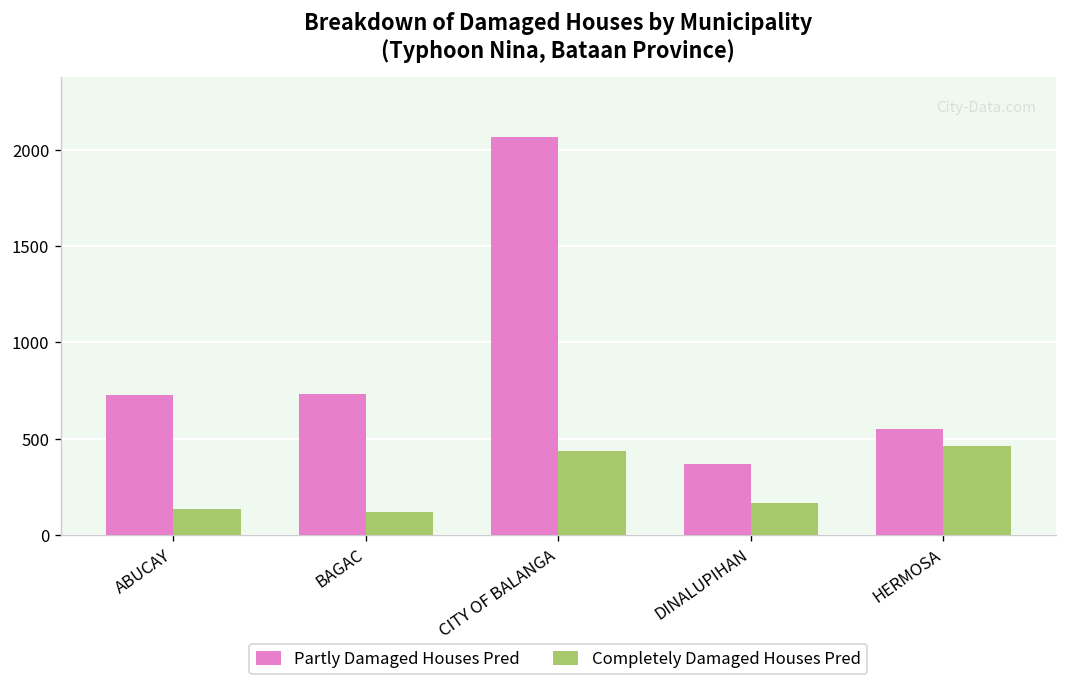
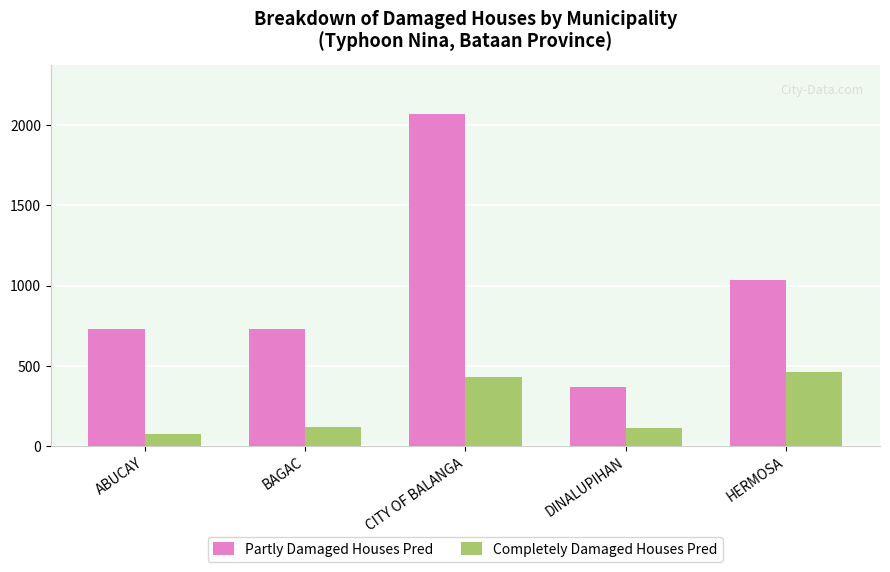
  {
    "Partly Damaged Houses Pred": {
      "ABUCAY": 730,
      "BAGAC": 730,
      "CITY OF BALANGA": 2070,
      "DINALUPIHAN": 370,
-     "HERMOSA": 550
+     "HERMOSA": 1040
    },
    "Completely Damaged Houses Pred": {
-     "ABUCAY": 140,
+     "ABUCAY": 80,
      "BAGAC": 120,
      "CITY OF BALANGA": 430,
-     "DINALUPIHAN": 170,
+     "DINALUPIHAN": 110,
      "HERMOSA": 460
    }
  }
